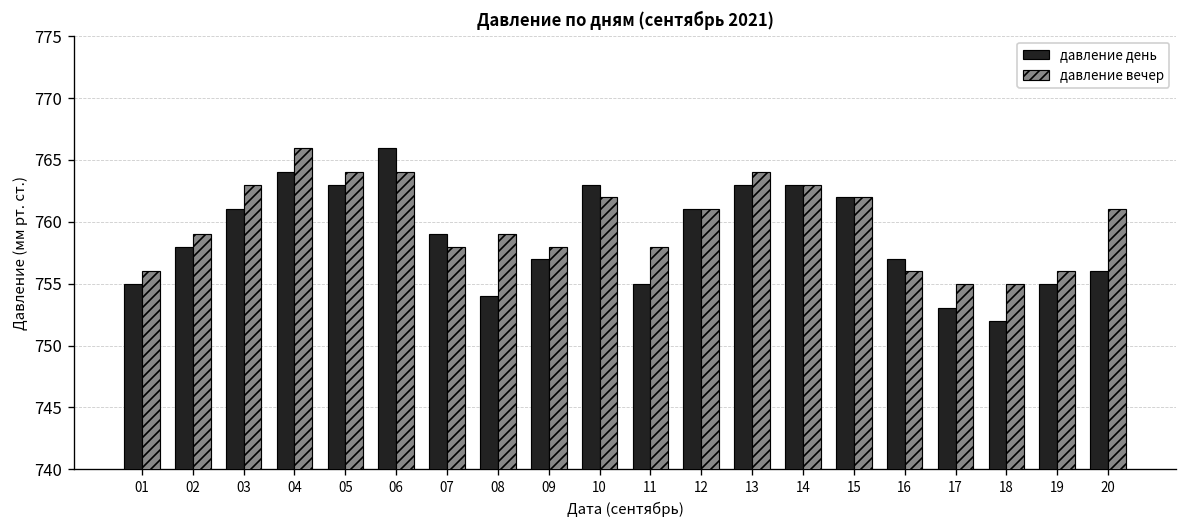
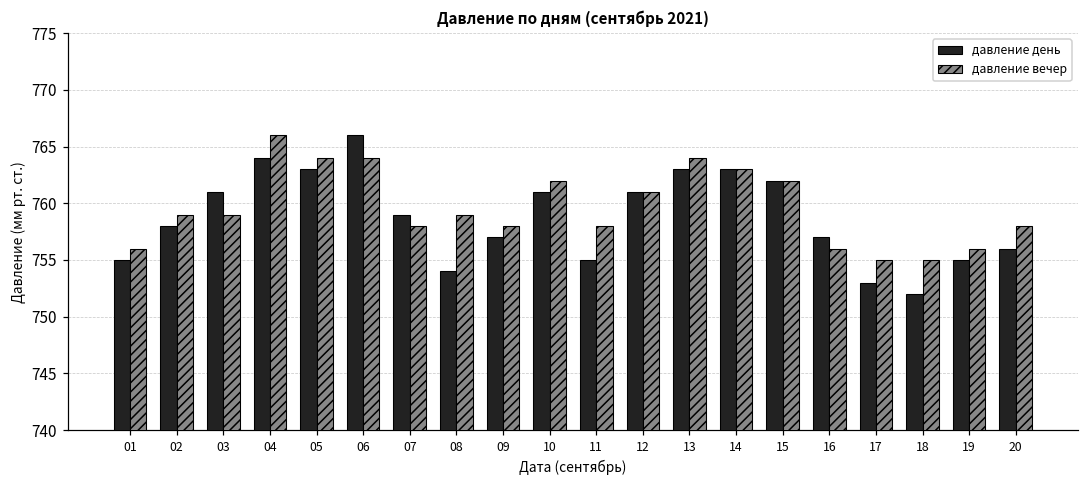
  {
    "давление день": {
      "01": 755,
      "02": 758,
      "03": 761,
      "04": 764,
      "05": 763,
      "06": 766,
      "07": 759,
      "08": 754,
      "09": 757,
-     "10": 763,
+     "10": 761,
      "11": 755,
      "12": 761,
      "13": 763,
      "14": 763,
      "15": 762,
      "16": 757,
      "17": 753,
      "18": 752,
      "19": 755,
      "20": 756
    },
    "давление вечер": {
      "01": 756,
      "02": 759,
-     "03": 763,
+     "03": 759,
      "04": 766,
      "05": 764,
      "06": 764,
      "07": 758,
      "08": 759,
      "09": 758,
      "10": 762,
      "11": 758,
      "12": 761,
      "13": 764,
      "14": 763,
      "15": 762,
      "16": 756,
      "17": 755,
      "18": 755,
      "19": 756,
-     "20": 761
+     "20": 758
    }
  }
